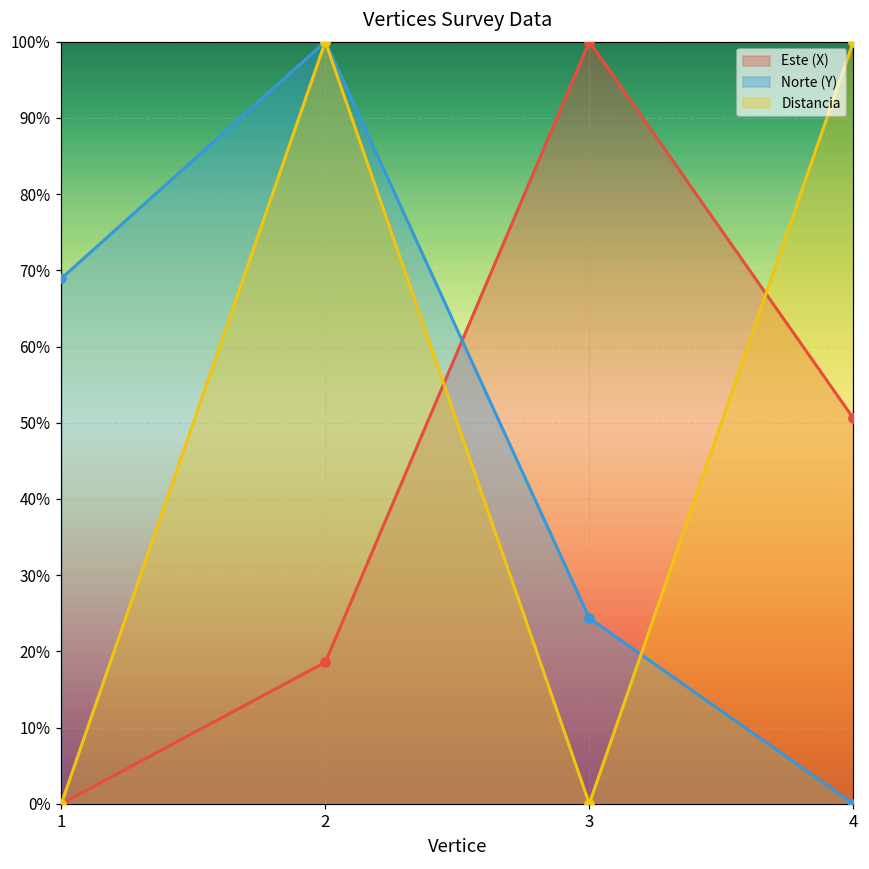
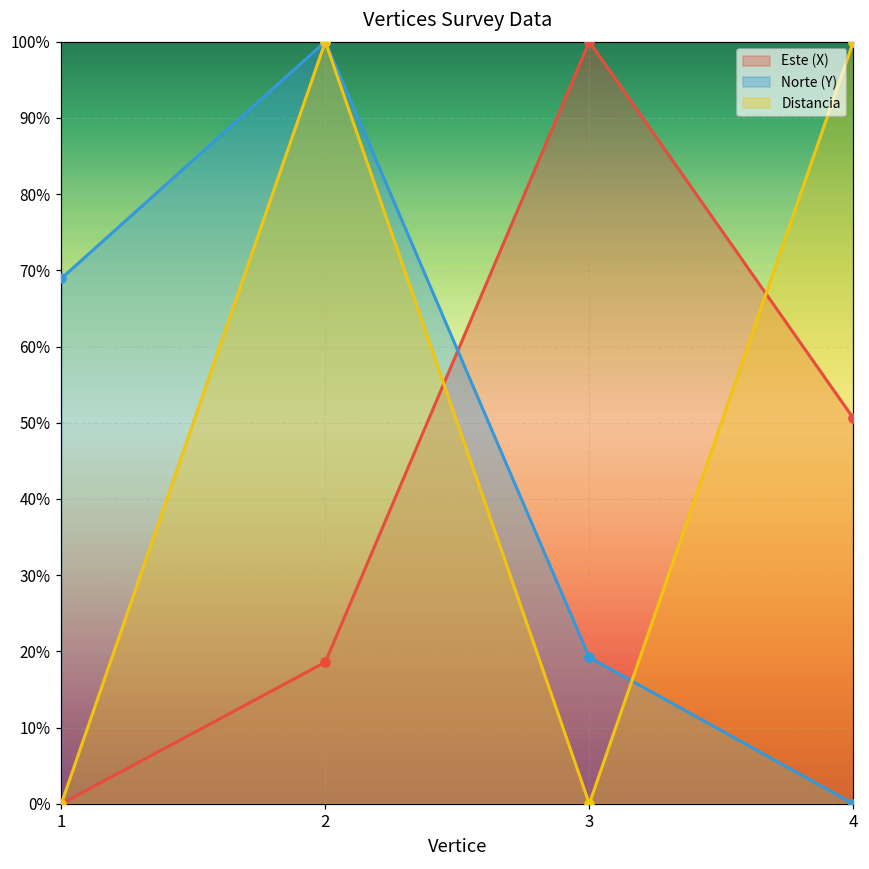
  {
    "Este (X)": {
      "2": "19%",
      "3": "100%",
      "4": "51%"
    },
    "Norte (Y)": {
      "1": "69%",
-     "3": "24%",
+     "3": "19%",
      "4": "0%"
    },
    "Distancia": {
      "3": "0%",
      "4": "100%"
    }
  }
